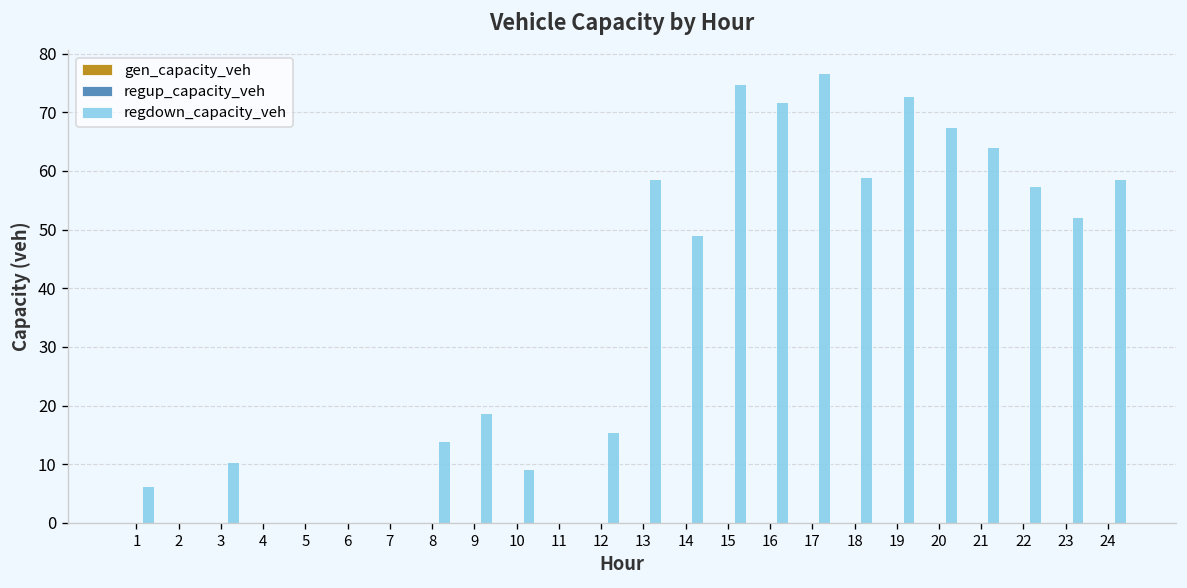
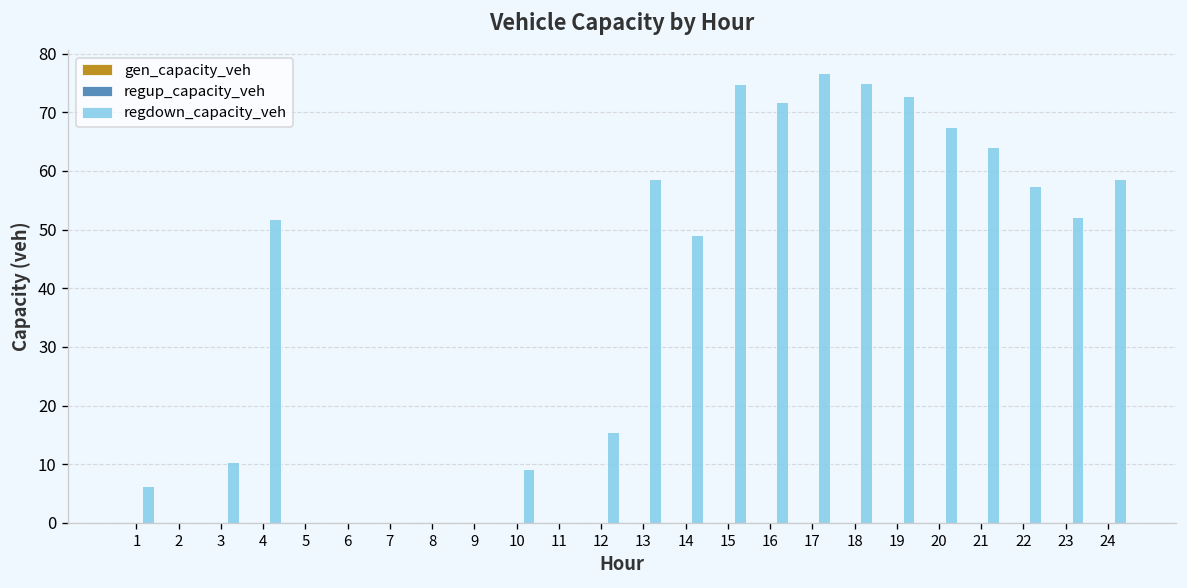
  {
    "gen_capacity_veh": {
      "1": 0,
      "2": 0,
      "3": 0,
      "4": 0,
      "5": 0,
      "6": 0,
      "7": 0,
      "8": 0,
      "9": 0,
      "10": 0,
      "11": 0,
      "12": 0,
      "13": 0,
      "14": 0,
      "15": 0,
      "16": 0,
      "17": 0,
      "18": 0,
      "19": 0,
      "20": 0,
      "21": 0,
      "22": 0,
      "23": 0,
      "24": 0
    },
    "regup_capacity_veh": {
      "1": 0,
      "2": 0,
      "3": 0,
      "4": 0,
      "5": 0,
      "6": 0,
      "7": 0,
      "8": 0,
      "9": 0,
      "10": 0,
      "11": 0,
      "12": 0,
      "13": 0,
      "14": 0,
      "15": 0,
      "16": 0,
      "17": 0,
      "18": 0,
      "19": 0,
      "20": 0,
      "21": 0,
      "22": 0,
      "23": 0,
      "24": 0
    },
    "regdown_capacity_veh": {
      "1": 6,
      "2": 0,
      "3": 10,
-     "4": 0,
+     "4": 52,
      "5": 0,
      "6": 0,
      "7": 0,
-     "8": 14,
-     "9": 19,
+     "8": 0,
+     "9": 0,
      "10": 9,
      "11": 0,
      "12": 15,
      "13": 59,
      "14": 49,
      "15": 75,
      "16": 72,
      "17": 77,
-     "18": 59,
+     "18": 75,
      "19": 73,
      "20": 68,
      "21": 64,
      "22": 57,
      "23": 52,
      "24": 59
    }
  }
